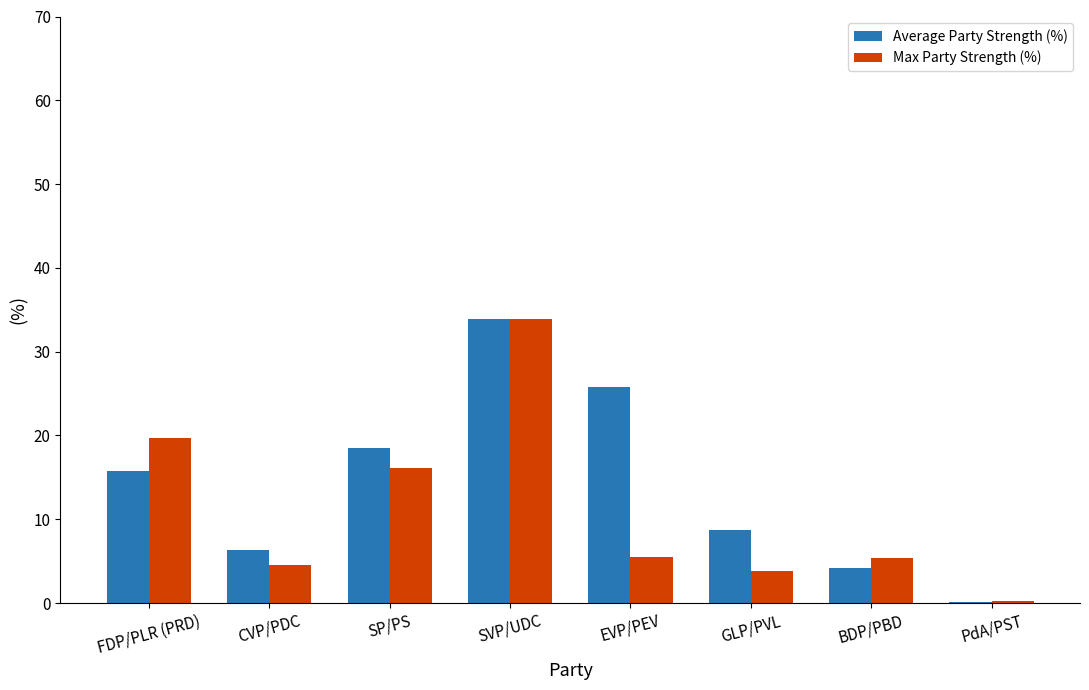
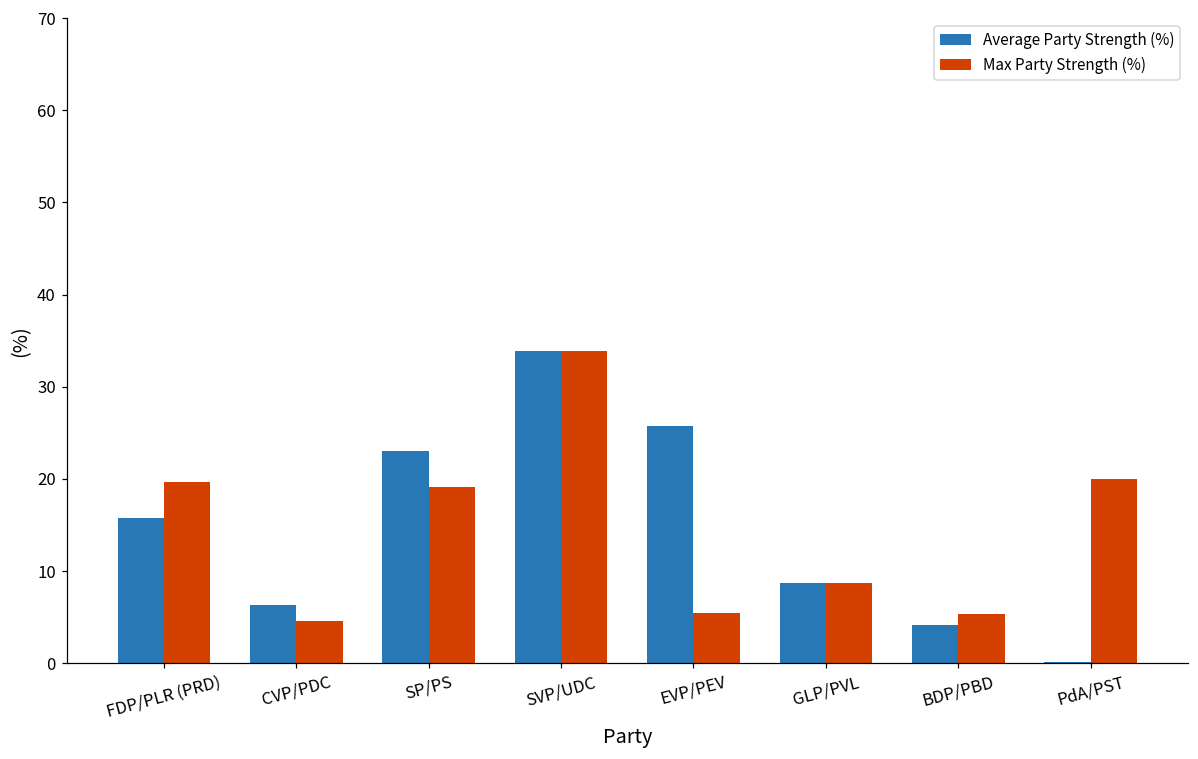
  {
    "Average Party Strength (%)": {
      "FDP/PLR (PRD)": 16,
      "CVP/PDC": 6,
-     "SP/PS": 19,
+     "SP/PS": 23,
      "SVP/UDC": 34,
      "EVP/PEV": 26,
      "GLP/PVL": 9,
      "BDP/PBD": 4
    },
    "Max Party Strength (%)": {
      "FDP/PLR (PRD)": 20,
      "CVP/PDC": 5,
-     "SP/PS": 16,
+     "SP/PS": 19,
      "SVP/UDC": 34,
      "EVP/PEV": 5,
-     "GLP/PVL": 4,
+     "GLP/PVL": 9,
      "BDP/PBD": 5,
-     "PdA/PST": 0
+     "PdA/PST": 20
    }
  }
